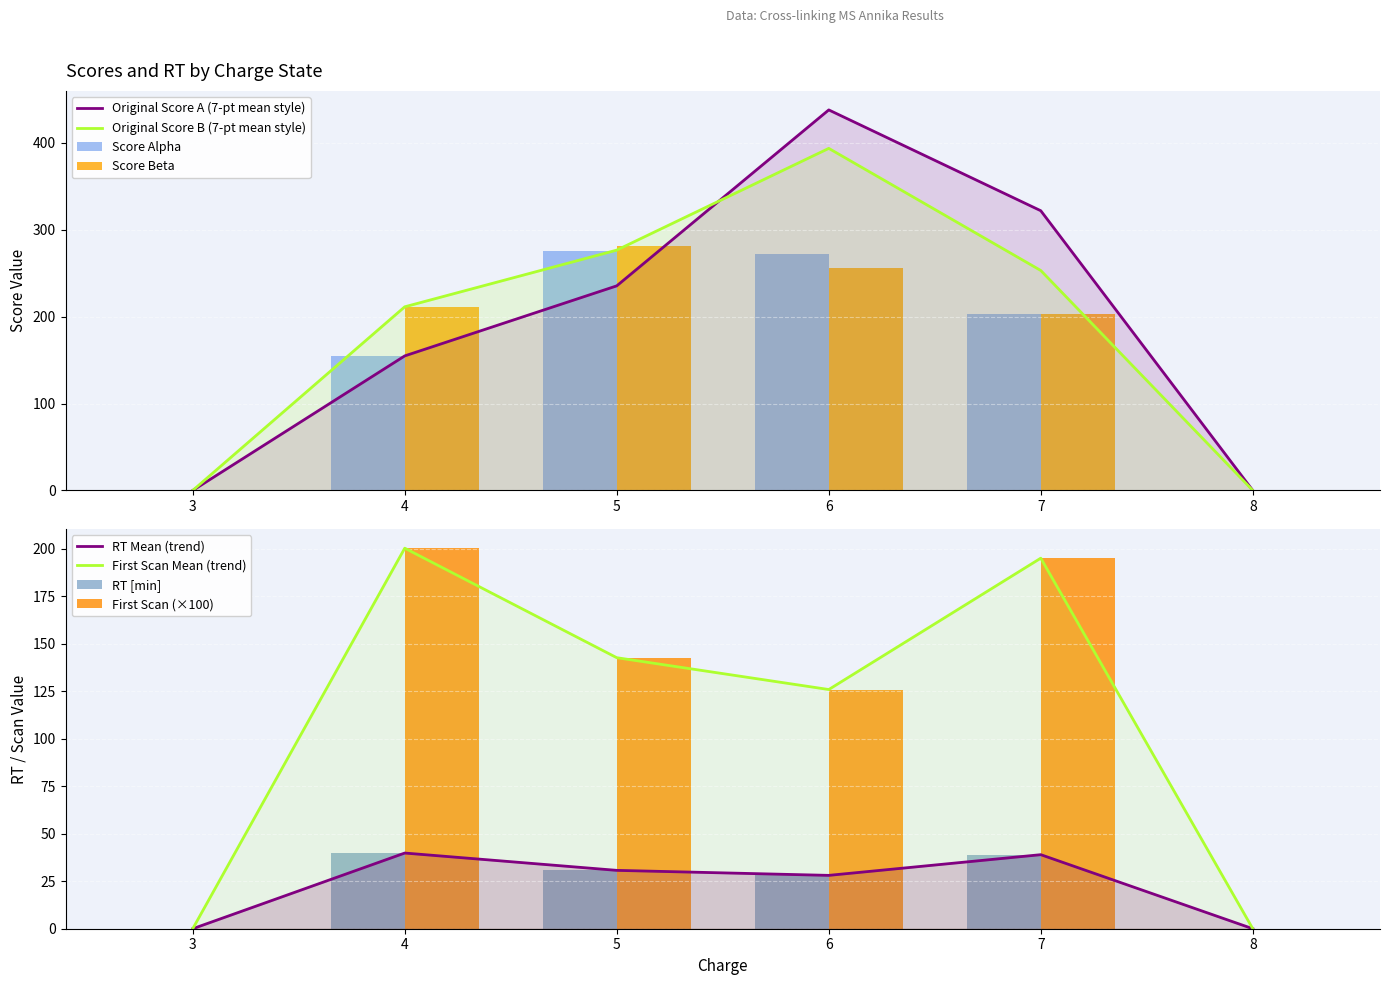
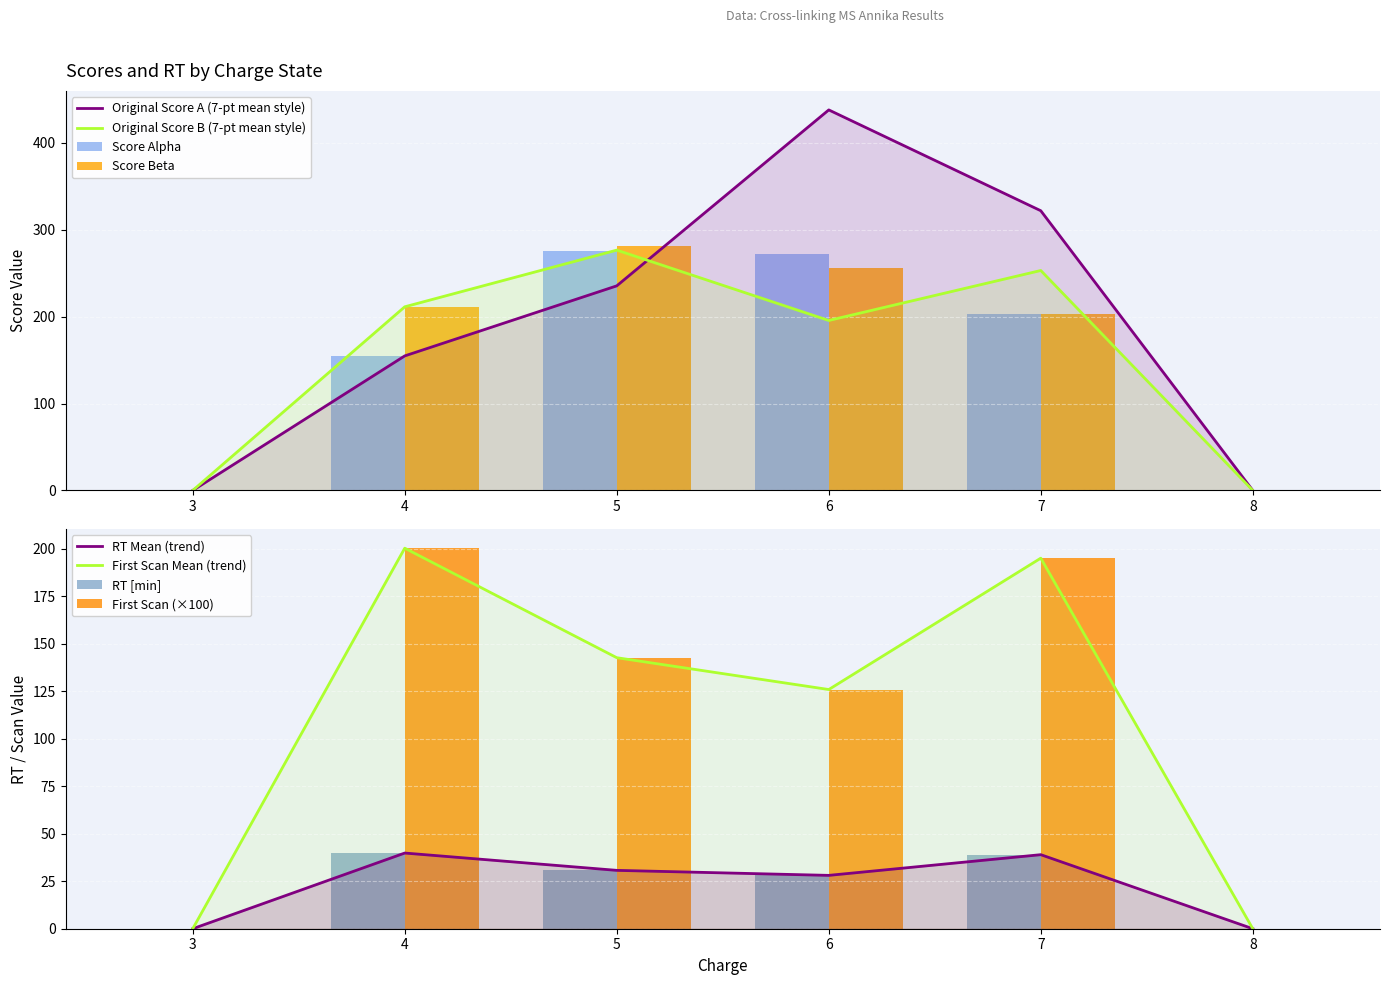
  {
    "Scores and RT by Charge State": {
      "Score Alpha": {
        "3": 0,
        "4": 150,
        "5": 280,
        "6": 270,
        "7": 200,
        "8": 0
      },
      "Original Score A (7-pt mean style)": {
        "4": 150,
        "5": 240,
        "6": 440,
        "7": 320
      },
      "Score Beta": {
        "3": 0,
        "4": 210,
        "5": 280,
        "6": 260,
        "7": 200,
        "8": 0
      },
      "Original Score B (7-pt mean style)": {
        "4": 210,
        "5": 280,
-       "6": 390,
+       "6": 200,
        "7": 250
      }
    }
  }
